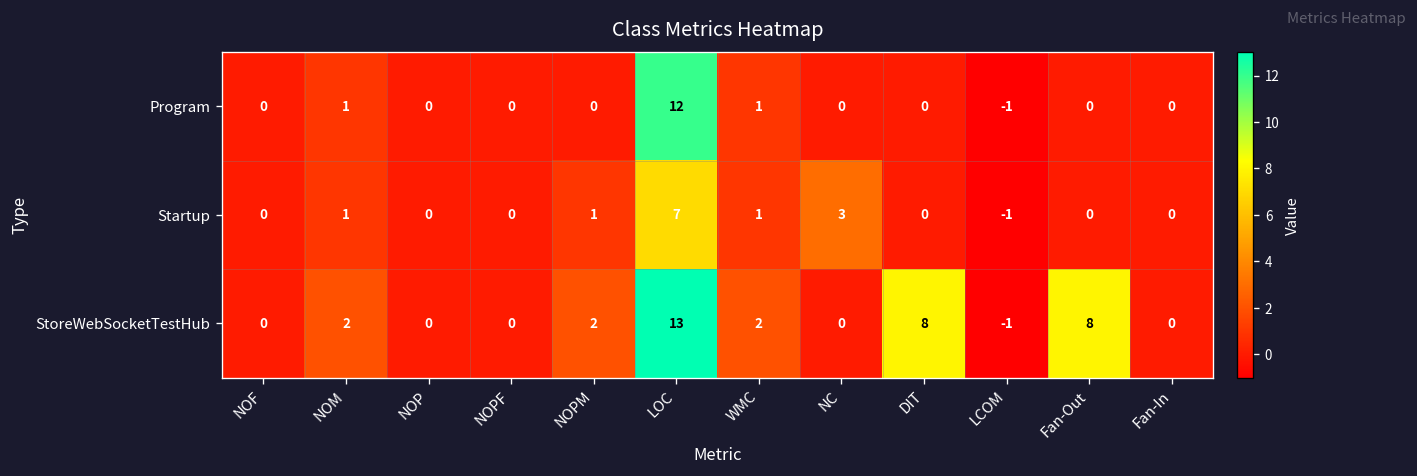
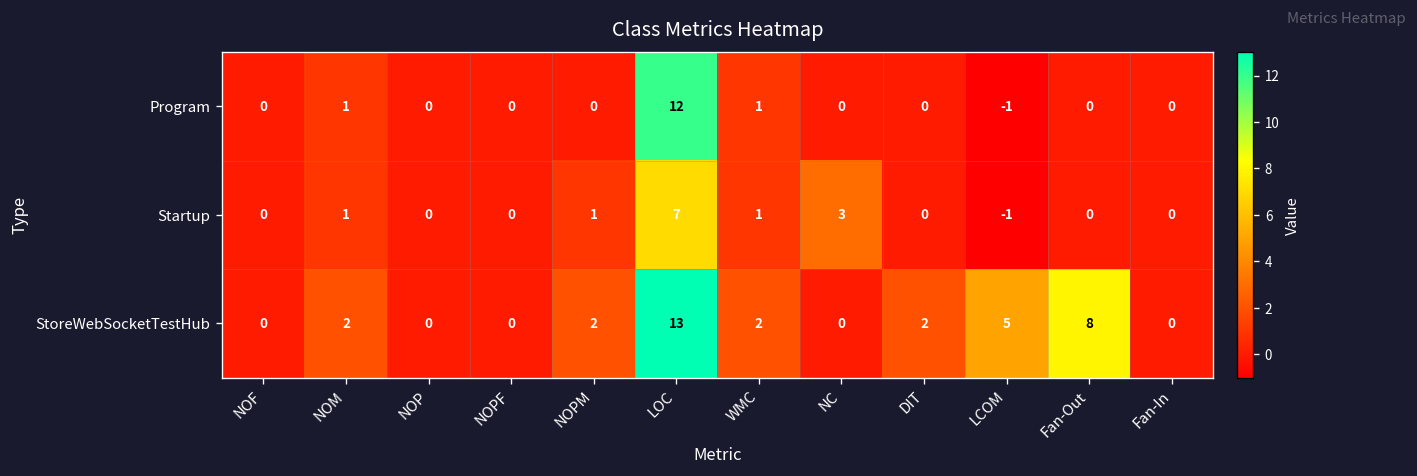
  {
    "Program": {
      "NOF": 0,
      "NOM": 1,
      "NOP": 0,
      "NOPF": 0,
      "NOPM": 0,
      "LOC": 12,
      "WMC": 1,
      "NC": 0,
      "DIT": 0,
      "LCOM": -1,
      "Fan-Out": 0,
      "Fan-In": 0
    },
    "Startup": {
      "NOF": 0,
      "NOM": 1,
      "NOP": 0,
      "NOPF": 0,
      "NOPM": 1,
      "LOC": 7,
      "WMC": 1,
      "NC": 3,
      "DIT": 0,
      "LCOM": -1,
      "Fan-Out": 0,
      "Fan-In": 0
    },
    "StoreWebSocketTestHub": {
      "NOF": 0,
      "NOM": 2,
      "NOP": 0,
      "NOPF": 0,
      "NOPM": 2,
      "LOC": 13,
      "WMC": 2,
      "NC": 0,
-     "DIT": 8,
-     "LCOM": -1,
+     "DIT": 2,
+     "LCOM": 5,
      "Fan-Out": 8,
      "Fan-In": 0
    }
  }
